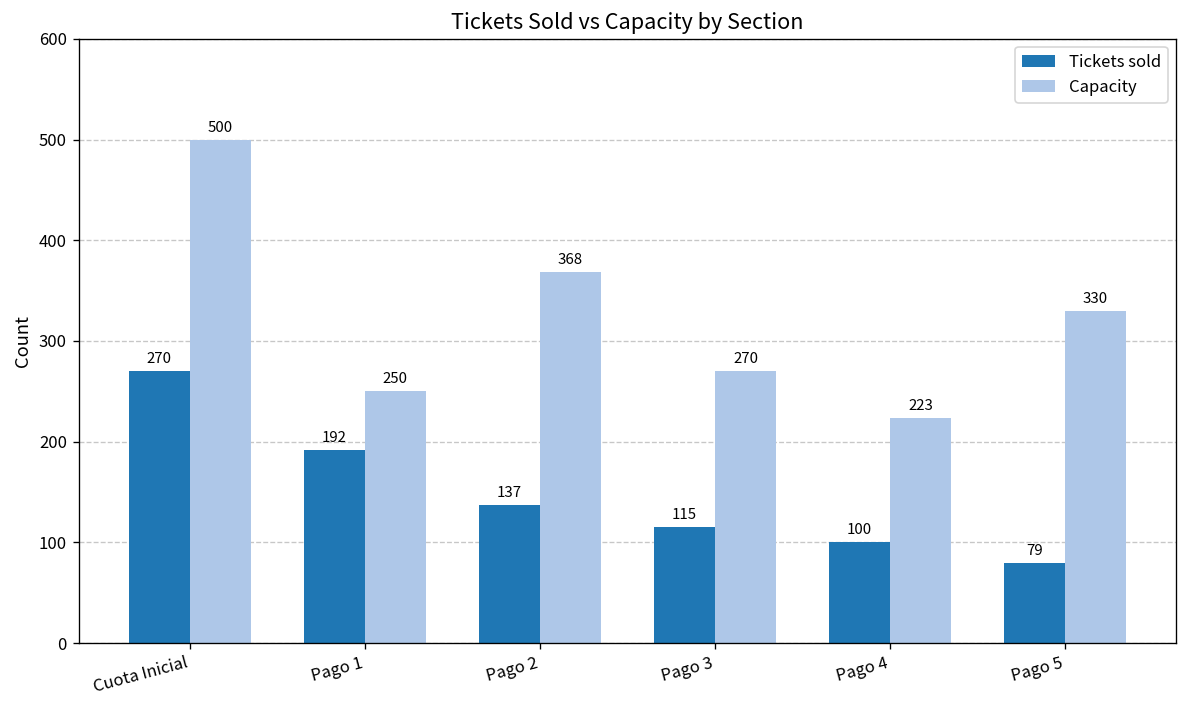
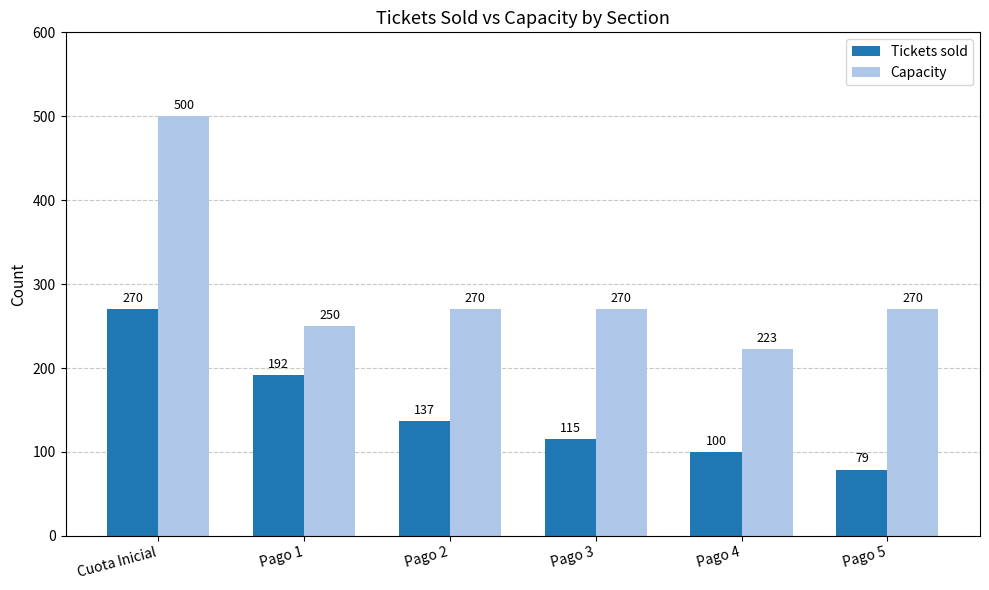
  {
    "Tickets sold": {
      "Cuota Inicial": 270,
      "Pago 1": 192,
      "Pago 2": 137,
      "Pago 3": 115,
      "Pago 4": 100,
      "Pago 5": 79
    },
    "Capacity": {
      "Cuota Inicial": 500,
      "Pago 1": 250,
-     "Pago 2": 368,
+     "Pago 2": 270,
      "Pago 3": 270,
      "Pago 4": 223,
-     "Pago 5": 330
+     "Pago 5": 270
    }
  }
